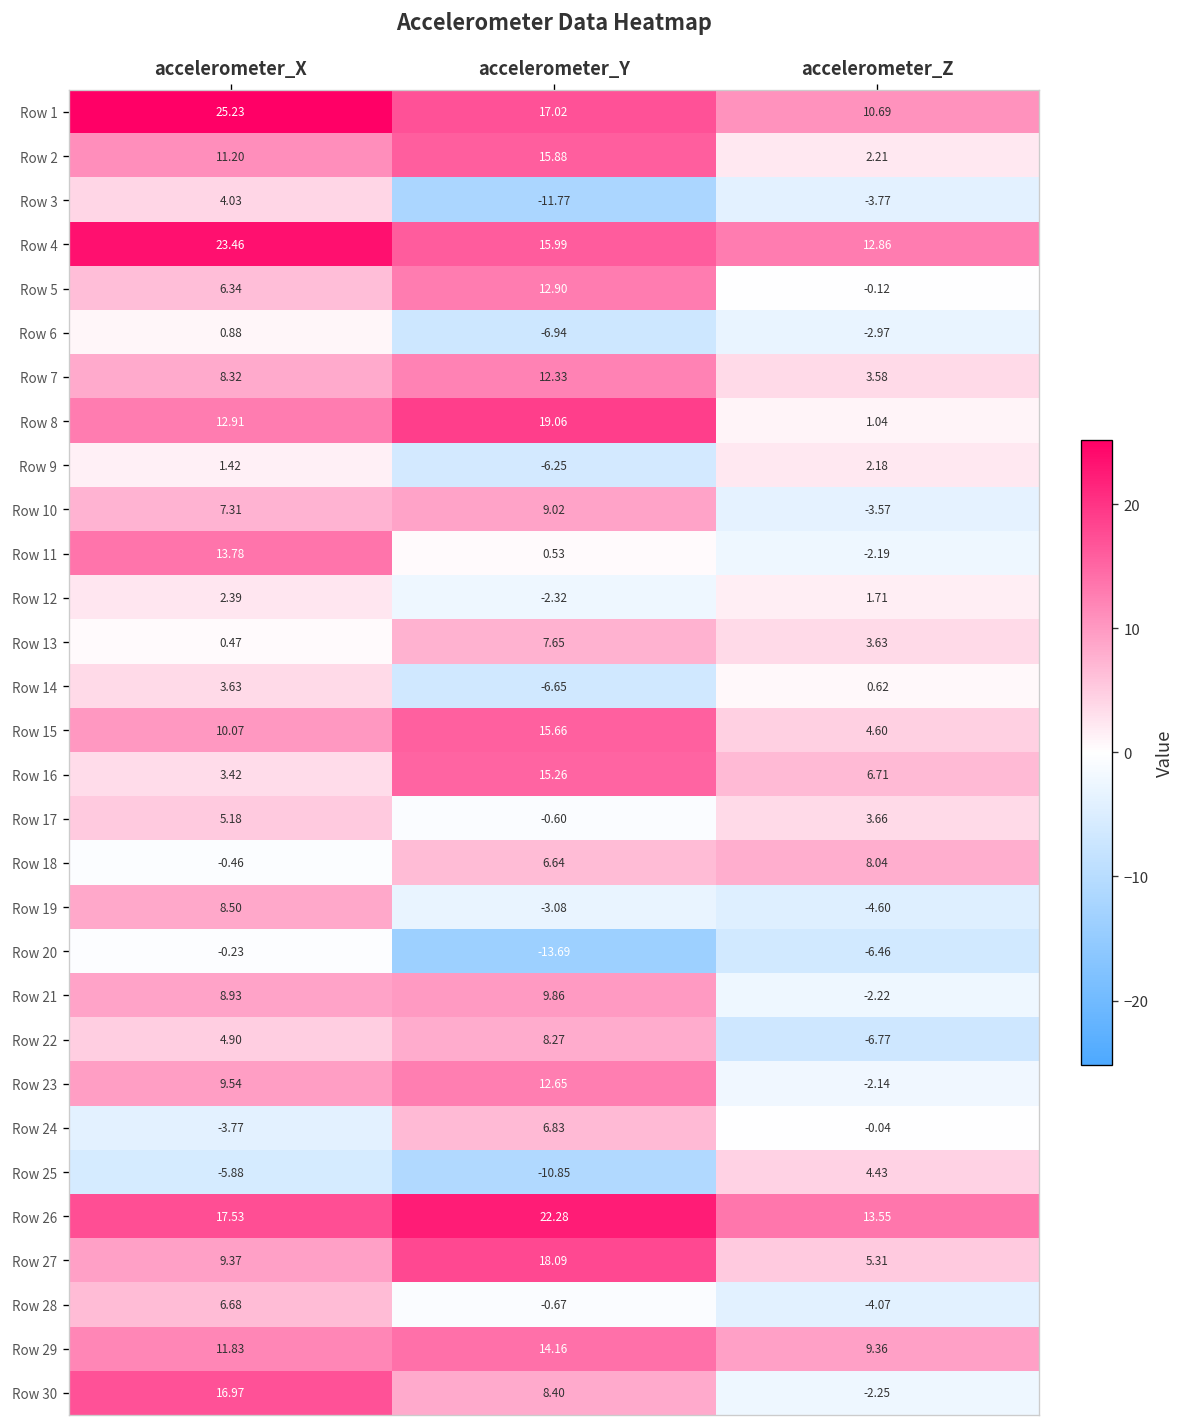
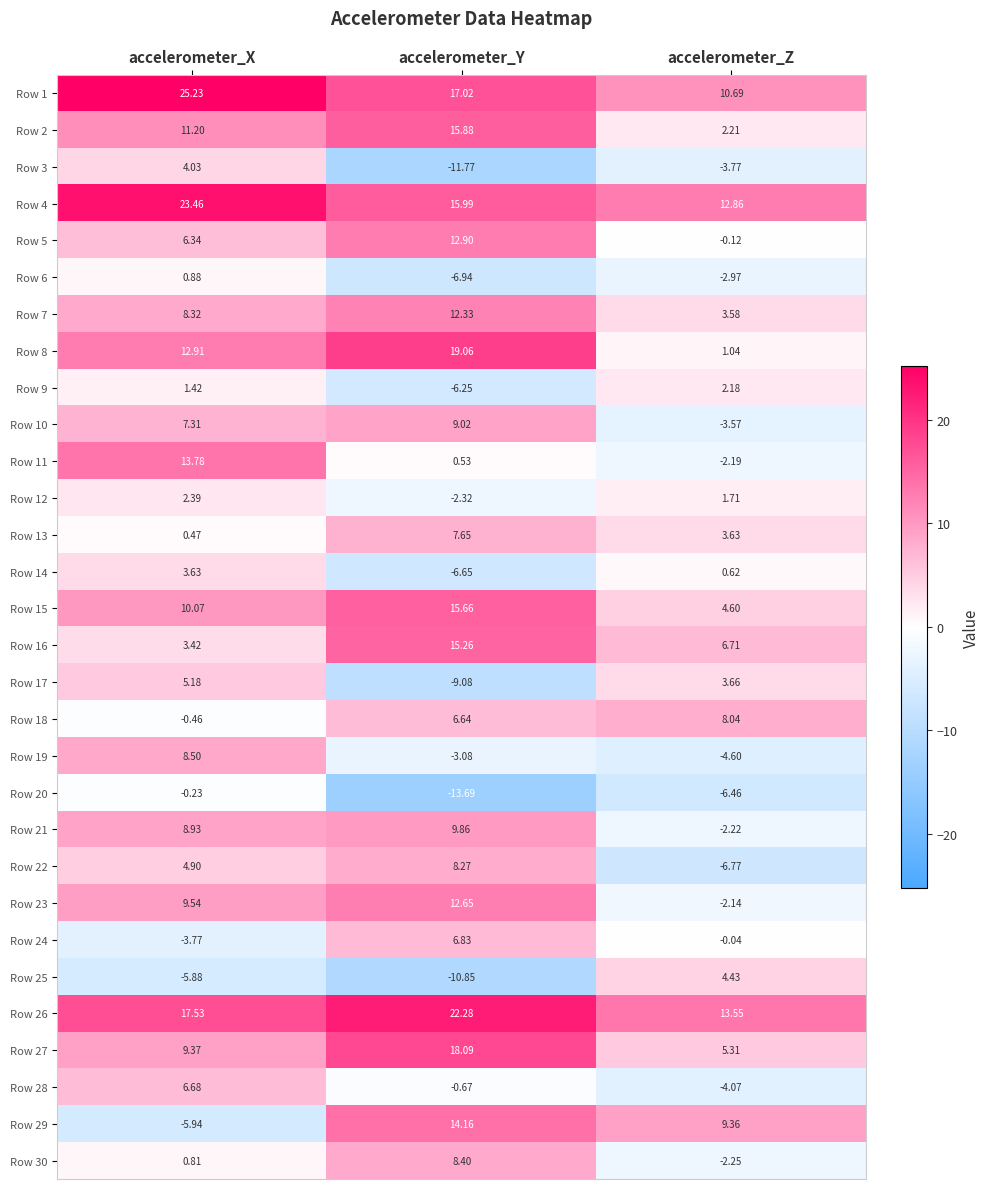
  {
    "Row 1": {
      "accelerometer_X": 25.23,
      "accelerometer_Y": 17.02,
      "accelerometer_Z": 10.69
    },
    "Row 2": {
      "accelerometer_X": 11.20,
      "accelerometer_Y": 15.88,
      "accelerometer_Z": 2.21
    },
    "Row 3": {
      "accelerometer_X": 4.03,
      "accelerometer_Y": -11.77,
      "accelerometer_Z": -3.77
    },
    "Row 4": {
      "accelerometer_X": 23.46,
      "accelerometer_Y": 15.99,
      "accelerometer_Z": 12.86
    },
    "Row 5": {
      "accelerometer_X": 6.34,
      "accelerometer_Y": 12.90,
      "accelerometer_Z": -0.12
    },
    "Row 6": {
      "accelerometer_X": 0.88,
      "accelerometer_Y": -6.94,
      "accelerometer_Z": -2.97
    },
    "Row 7": {
      "accelerometer_X": 8.32,
      "accelerometer_Y": 12.33,
      "accelerometer_Z": 3.58
    },
    "Row 8": {
      "accelerometer_X": 12.91,
      "accelerometer_Y": 19.06,
      "accelerometer_Z": 1.04
    },
    "Row 9": {
      "accelerometer_X": 1.42,
      "accelerometer_Y": -6.25,
      "accelerometer_Z": 2.18
    },
    "Row 10": {
      "accelerometer_X": 7.31,
      "accelerometer_Y": 9.02,
      "accelerometer_Z": -3.57
    },
    "Row 11": {
      "accelerometer_X": 13.78,
      "accelerometer_Y": 0.53,
      "accelerometer_Z": -2.19
    },
    "Row 12": {
      "accelerometer_X": 2.39,
      "accelerometer_Y": -2.32,
      "accelerometer_Z": 1.71
    },
    "Row 13": {
      "accelerometer_X": 0.47,
      "accelerometer_Y": 7.65,
      "accelerometer_Z": 3.63
    },
    "Row 14": {
      "accelerometer_X": 3.63,
      "accelerometer_Y": -6.65,
      "accelerometer_Z": 0.62
    },
    "Row 15": {
      "accelerometer_X": 10.07,
      "accelerometer_Y": 15.66,
      "accelerometer_Z": 4.60
    },
    "Row 16": {
      "accelerometer_X": 3.42,
      "accelerometer_Y": 15.26,
      "accelerometer_Z": 6.71
    },
    "Row 17": {
      "accelerometer_X": 5.18,
-     "accelerometer_Y": -0.60,
+     "accelerometer_Y": -9.08,
      "accelerometer_Z": 3.66
    },
    "Row 18": {
      "accelerometer_X": -0.46,
      "accelerometer_Y": 6.64,
      "accelerometer_Z": 8.04
    },
    "Row 19": {
      "accelerometer_X": 8.50,
      "accelerometer_Y": -3.08,
      "accelerometer_Z": -4.60
    },
    "Row 20": {
      "accelerometer_X": -0.23,
      "accelerometer_Y": -13.69,
      "accelerometer_Z": -6.46
    },
    "Row 21": {
      "accelerometer_X": 8.93,
      "accelerometer_Y": 9.86,
      "accelerometer_Z": -2.22
    },
    "Row 22": {
      "accelerometer_X": 4.90,
      "accelerometer_Y": 8.27,
      "accelerometer_Z": -6.77
    },
    "Row 23": {
      "accelerometer_X": 9.54,
      "accelerometer_Y": 12.65,
      "accelerometer_Z": -2.14
    },
    "Row 24": {
      "accelerometer_X": -3.77,
      "accelerometer_Y": 6.83,
      "accelerometer_Z": -0.04
    },
    "Row 25": {
      "accelerometer_X": -5.88,
      "accelerometer_Y": -10.85,
      "accelerometer_Z": 4.43
    },
    "Row 26": {
      "accelerometer_X": 17.53,
      "accelerometer_Y": 22.28,
      "accelerometer_Z": 13.55
    },
    "Row 27": {
      "accelerometer_X": 9.37,
      "accelerometer_Y": 18.09,
      "accelerometer_Z": 5.31
    },
    "Row 28": {
      "accelerometer_X": 6.68,
      "accelerometer_Y": -0.67,
      "accelerometer_Z": -4.07
    },
    "Row 29": {
-     "accelerometer_X": 11.83,
+     "accelerometer_X": -5.94,
      "accelerometer_Y": 14.16,
      "accelerometer_Z": 9.36
    },
    "Row 30": {
-     "accelerometer_X": 16.97,
+     "accelerometer_X": 0.81,
      "accelerometer_Y": 8.40,
      "accelerometer_Z": -2.25
    }
  }
